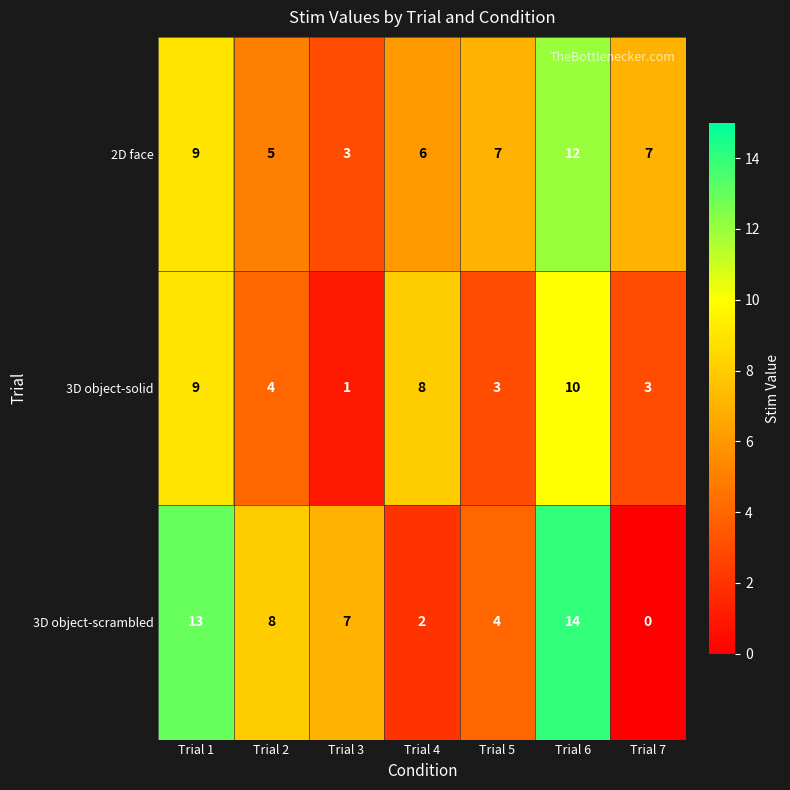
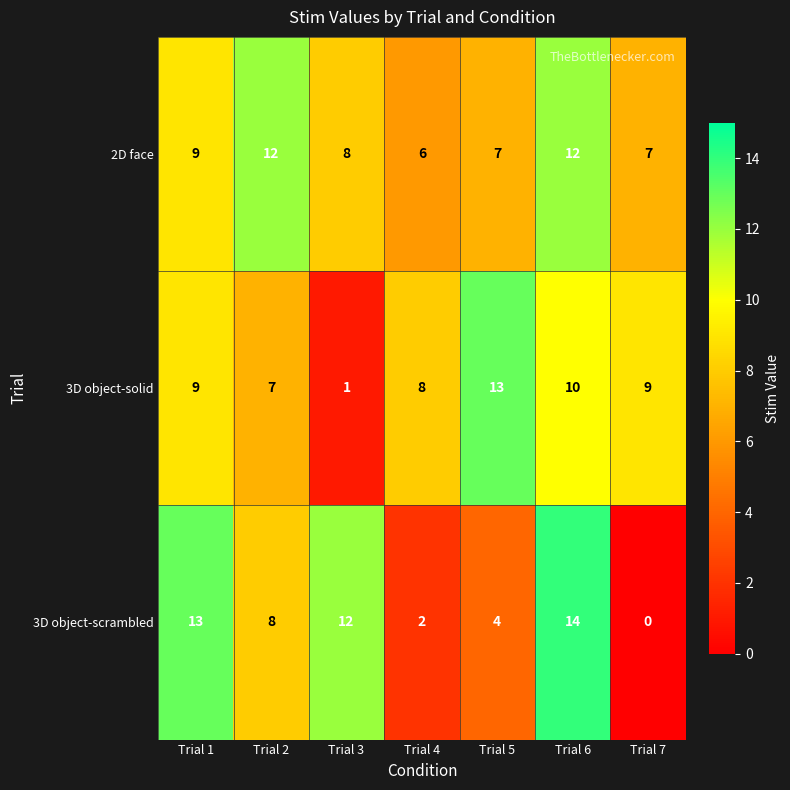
  {
    "2D face": {
      "Trial 1": 9,
-     "Trial 2": 5,
-     "Trial 3": 3,
+     "Trial 2": 12,
+     "Trial 3": 8,
      "Trial 4": 6,
      "Trial 5": 7,
      "Trial 6": 12
    },
    "3D object-solid": {
      "Trial 1": 9,
-     "Trial 2": 4,
+     "Trial 2": 7,
      "Trial 3": 1,
      "Trial 4": 8,
-     "Trial 5": 3,
+     "Trial 5": 13,
      "Trial 6": 10,
-     "Trial 7": 3
+     "Trial 7": 9
    },
    "3D object-scrambled": {
      "Trial 1": 13,
      "Trial 2": 8,
-     "Trial 3": 7,
+     "Trial 3": 12,
      "Trial 4": 2,
      "Trial 5": 4,
      "Trial 6": 14,
      "Trial 7": 0
    }
  }
